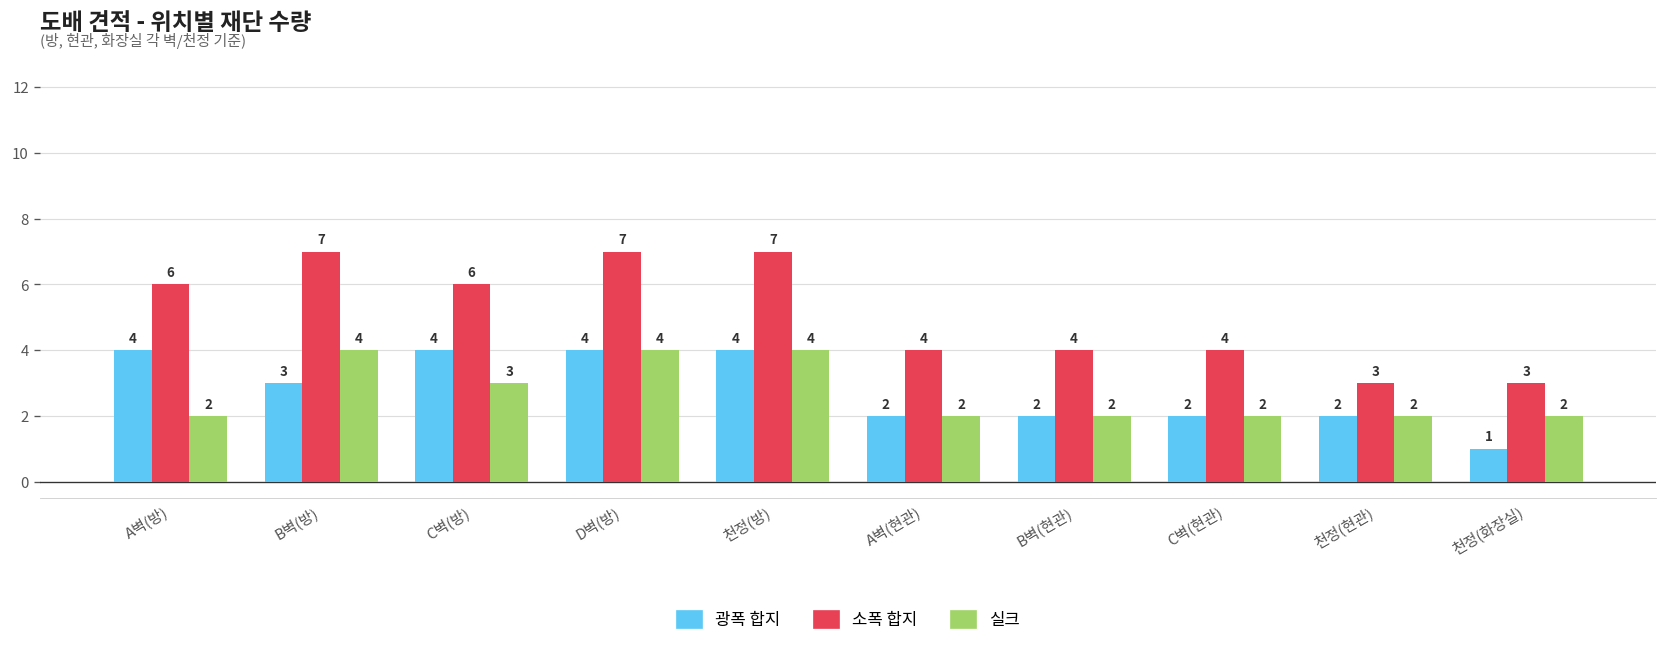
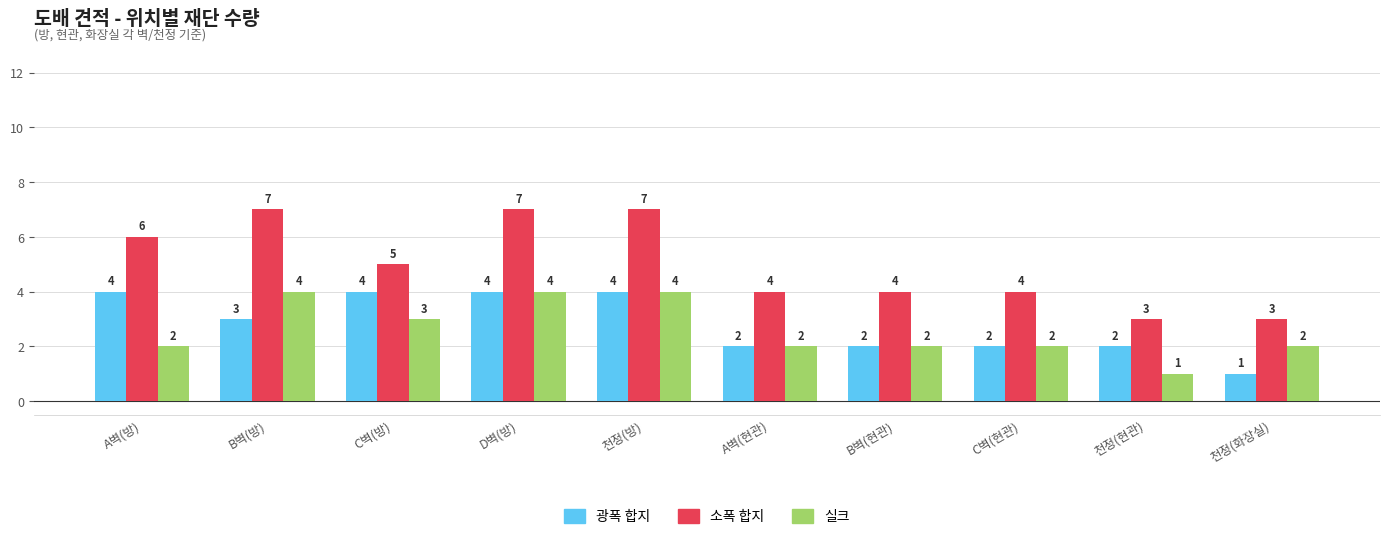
  {
    "광폭 합지": {
      "A벽(방)": 4,
      "B벽(방)": 3,
      "C벽(방)": 4,
      "D벽(방)": 4,
      "천정(방)": 4,
      "A벽(현관)": 2,
      "B벽(현관)": 2,
      "C벽(현관)": 2,
      "천정(현관)": 2,
      "천정(화장실)": 1
    },
    "소폭 합지": {
      "A벽(방)": 6,
      "B벽(방)": 7,
-     "C벽(방)": 6,
+     "C벽(방)": 5,
      "D벽(방)": 7,
      "천정(방)": 7,
      "A벽(현관)": 4,
      "B벽(현관)": 4,
      "C벽(현관)": 4,
      "천정(현관)": 3,
      "천정(화장실)": 3
    },
    "실크": {
      "A벽(방)": 2,
      "B벽(방)": 4,
      "C벽(방)": 3,
      "D벽(방)": 4,
      "천정(방)": 4,
      "A벽(현관)": 2,
      "B벽(현관)": 2,
      "C벽(현관)": 2,
-     "천정(현관)": 2,
+     "천정(현관)": 1,
      "천정(화장실)": 2
    }
  }
